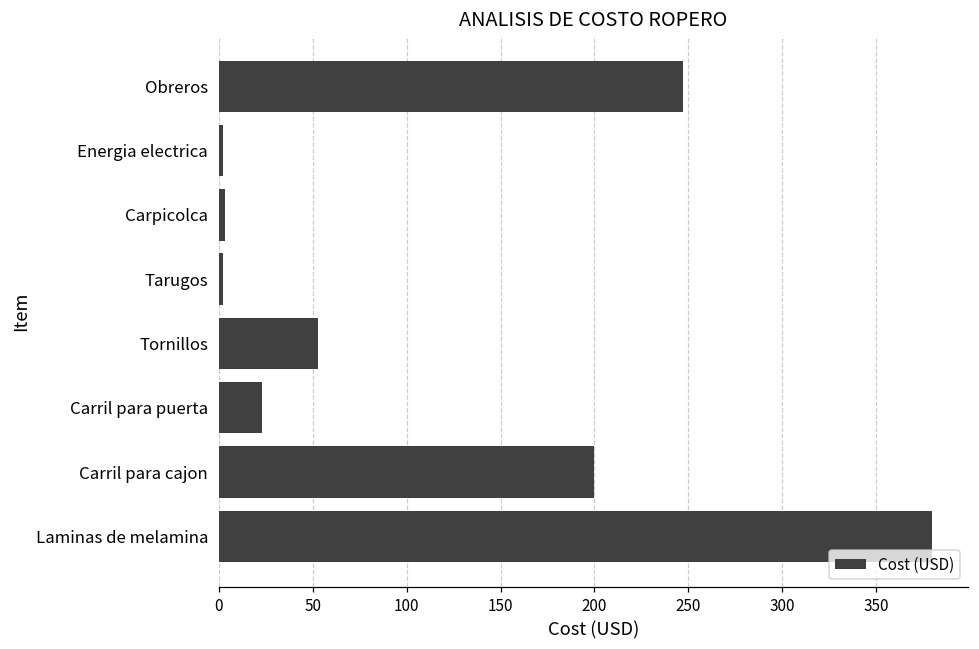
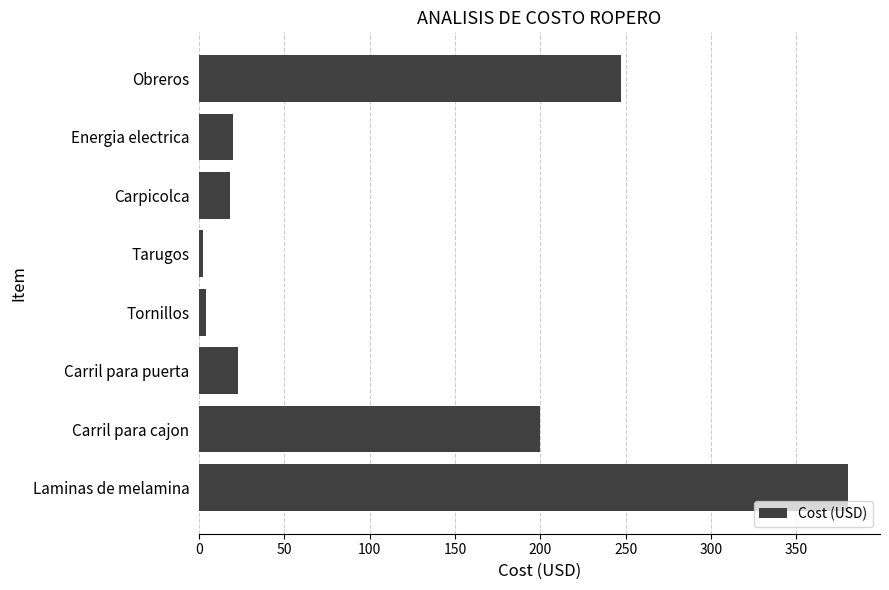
  {
    "Obreros": 247,
-   "Energia electrica": 2,
-   "Carpicolca": 3,
+   "Energia electrica": 20,
+   "Carpicolca": 18,
    "Tarugos": 2,
-   "Tornillos": 53,
+   "Tornillos": 4,
    "Carril para puerta": 23,
    "Carril para cajon": 200,
    "Laminas de melamina": 380
  }
